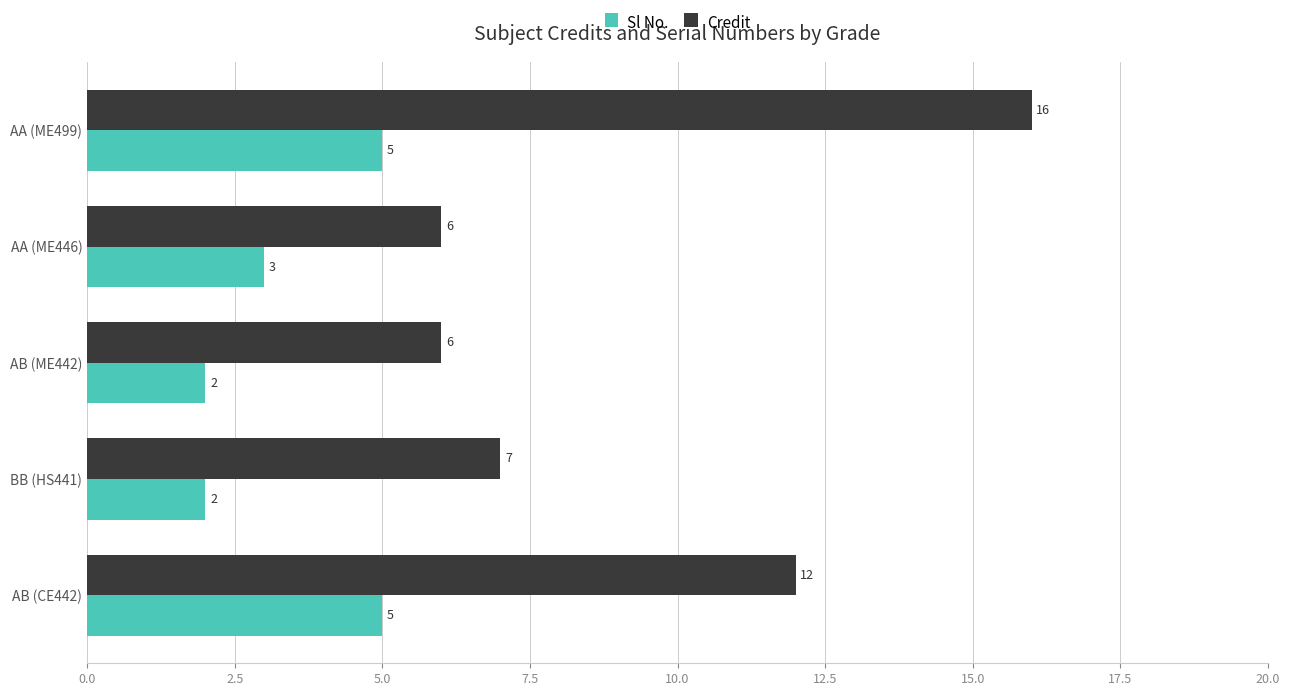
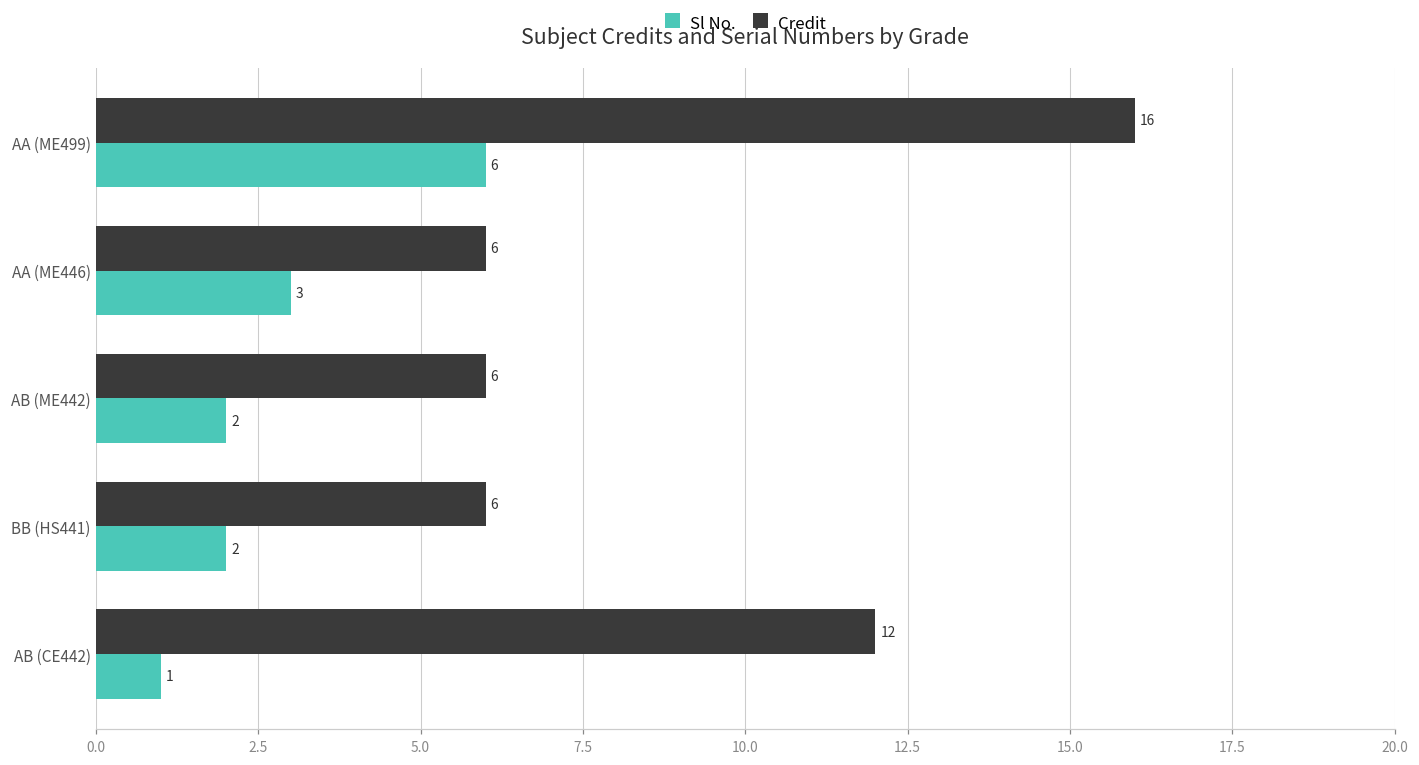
  {
    "Sl No.": {
-     "AA (ME499)": 5,
+     "AA (ME499)": 6,
      "AA (ME446)": 3,
      "AB (ME442)": 2,
      "BB (HS441)": 2,
-     "AB (CE442)": 5
+     "AB (CE442)": 1
    },
    "Credit": {
      "AA (ME499)": 16,
      "AA (ME446)": 6,
      "AB (ME442)": 6,
-     "BB (HS441)": 7,
+     "BB (HS441)": 6,
      "AB (CE442)": 12
    }
  }
